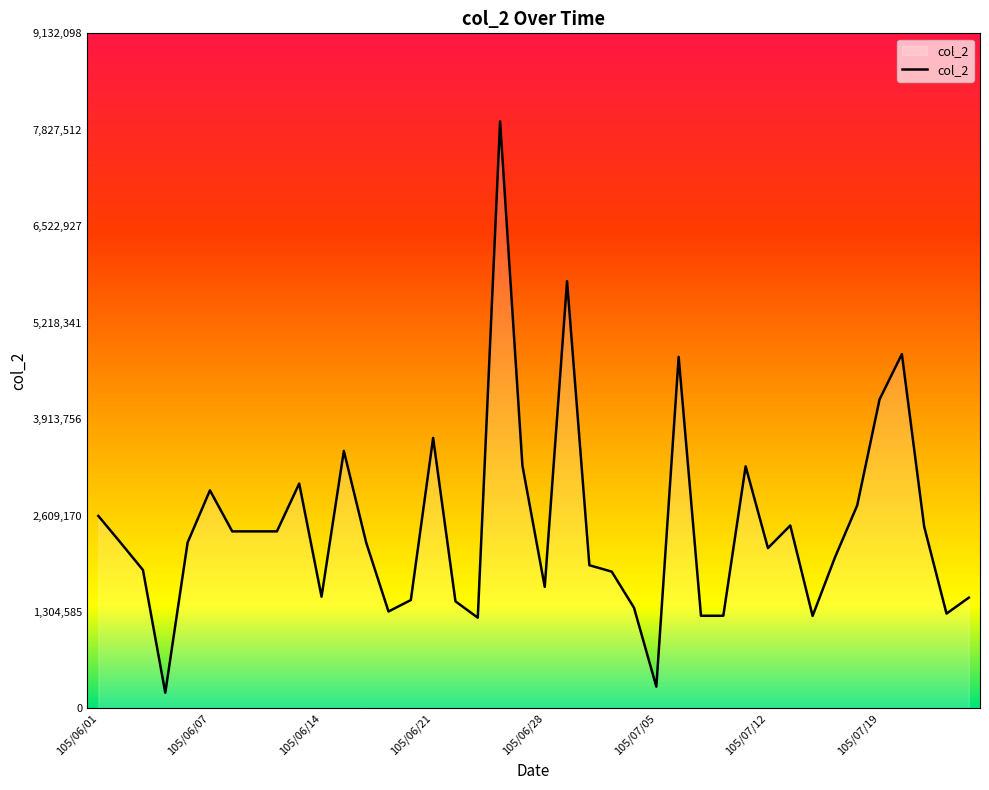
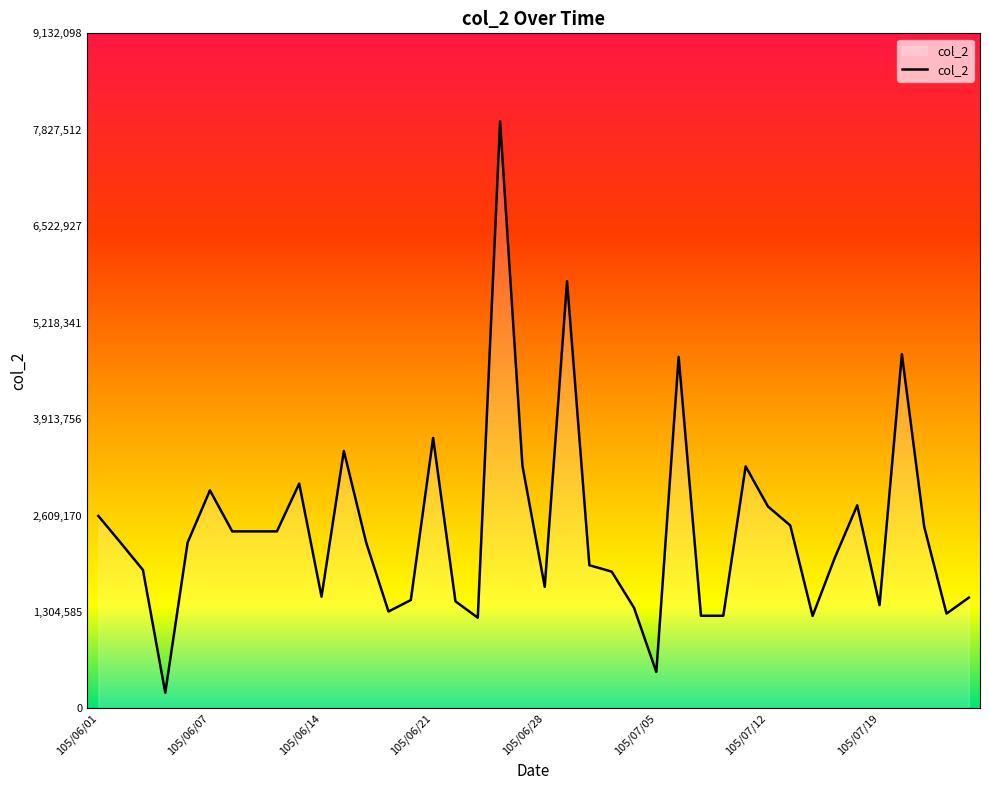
  {
    "105/06/01": "2,600,000",
    "105/06/07": "3,000,000",
    "105/06/14": "1,500,000",
    "105/06/21": "3,700,000",
    "105/06/28": "1,600,000",
-   "105/07/05": "300,000",
-   "105/07/12": "2,200,000",
-   "105/07/19": "4,200,000"
+   "105/07/05": "500,000",
+   "105/07/12": "2,700,000",
+   "105/07/19": "1,400,000"
  }
